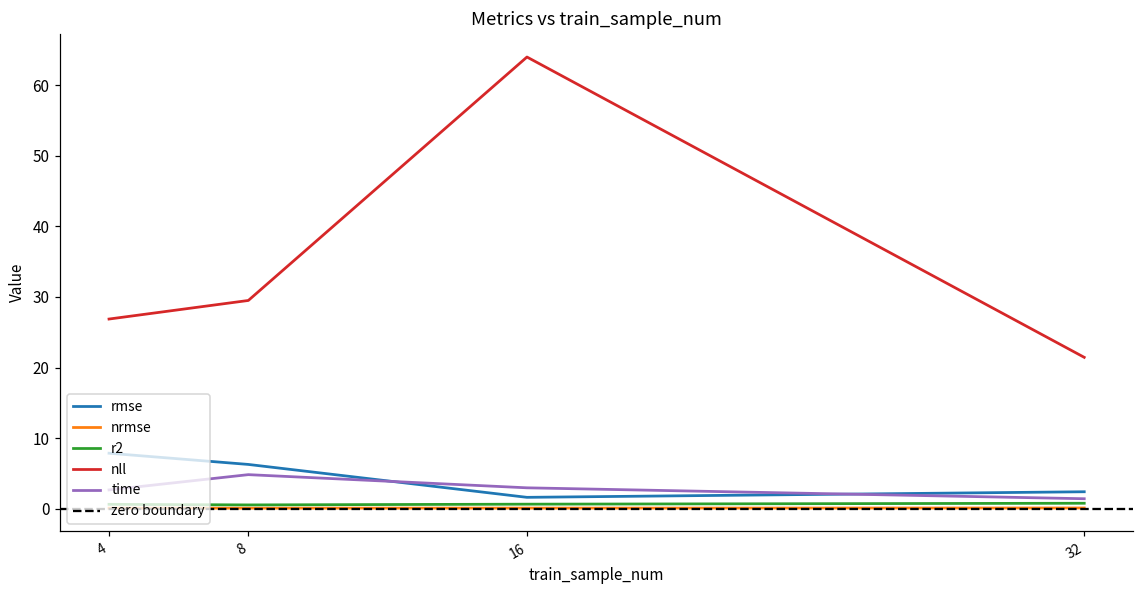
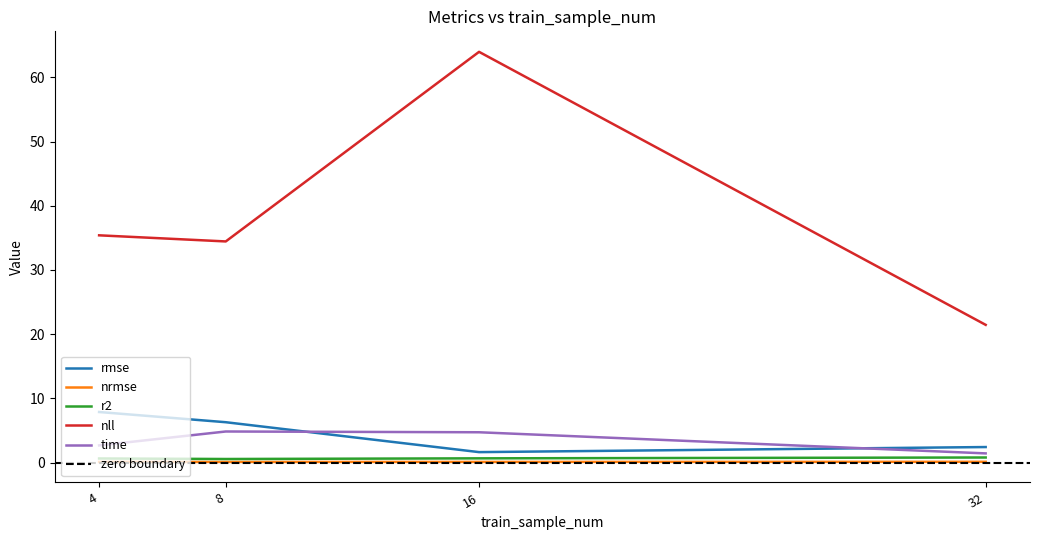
  {
    "rmse": {
      "8": 6,
      "16": 2,
      "32": 2
    },
    "nrmse": {
      "8": 0,
      "16": 0,
      "32": 0
    },
    "r2": {
      "8": 1,
      "16": 1,
      "32": 1
    },
    "nll": {
-     "4": 27,
-     "8": 30,
+     "4": 35,
+     "8": 34,
      "16": 64,
      "32": 21
    },
    "time": {
      "8": 5,
-     "16": 3,
+     "16": 5,
      "32": 1
    }
  }
